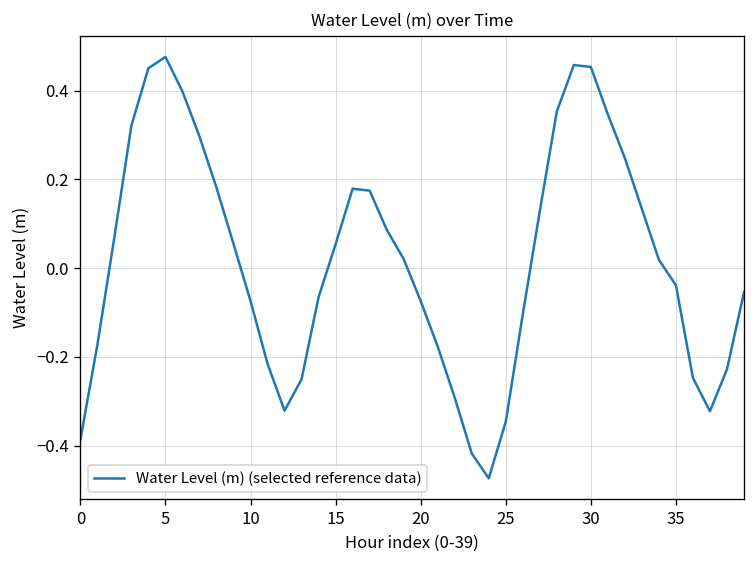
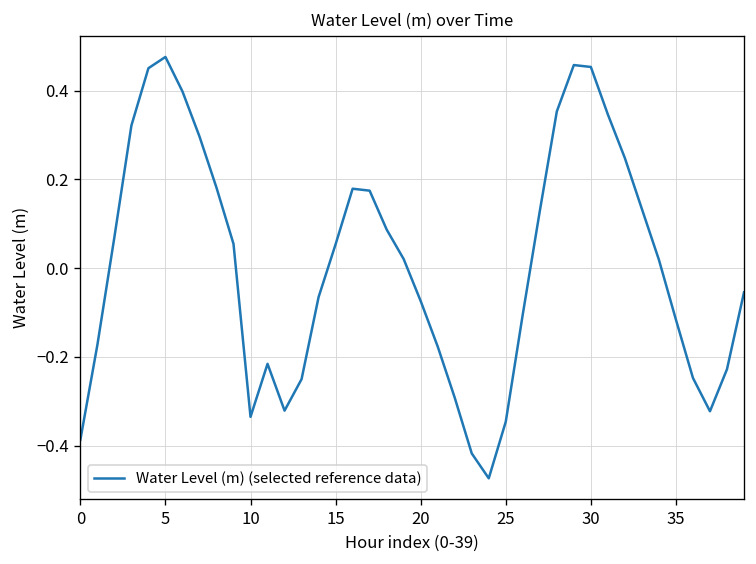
  {
    "0": -0.39,
    "5": 0.48,
-   "10": -0.07,
+   "10": -0.33,
    "15": 0.05,
    "20": -0.07,
    "25": -0.35,
    "30": 0.45,
-   "35": -0.04
+   "35": -0.12
  }
